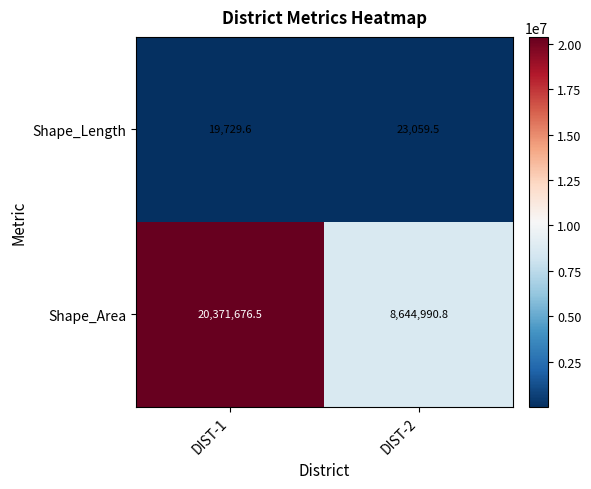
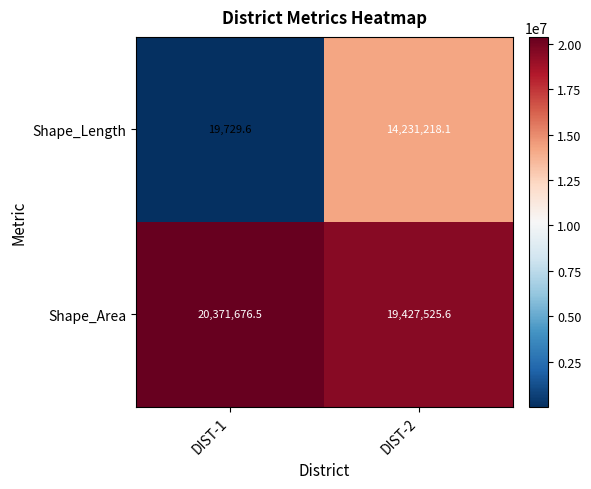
  {
    "Shape_Length": {
      "DIST-1": "19,729.6",
-     "DIST-2": "23,059.5"
+     "DIST-2": "14,231,218.1"
    },
    "Shape_Area": {
      "DIST-1": "20,371,676.5",
-     "DIST-2": "8,644,990.8"
+     "DIST-2": "19,427,525.6"
    }
  }
